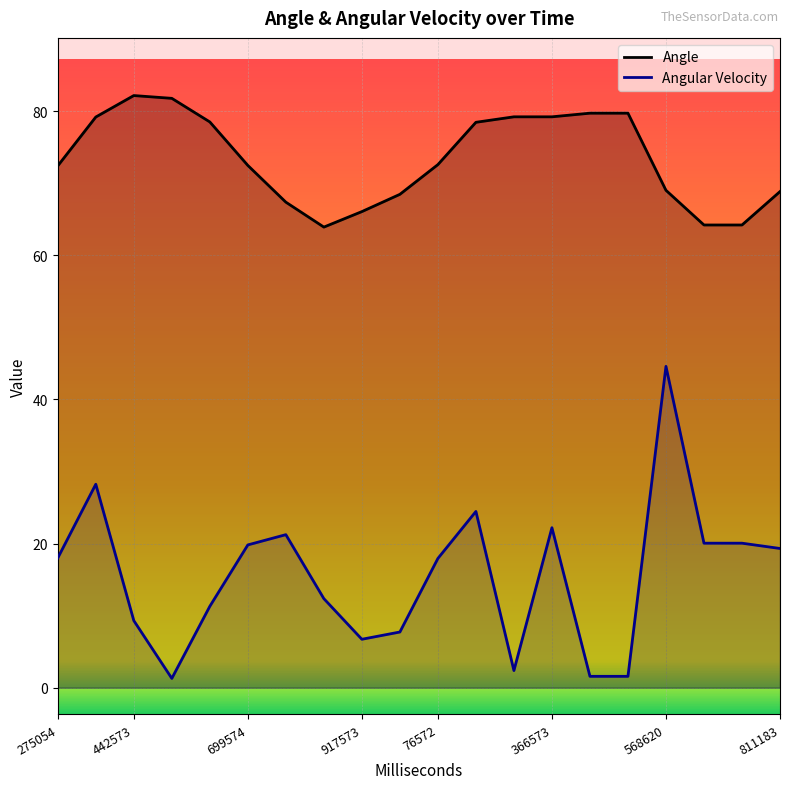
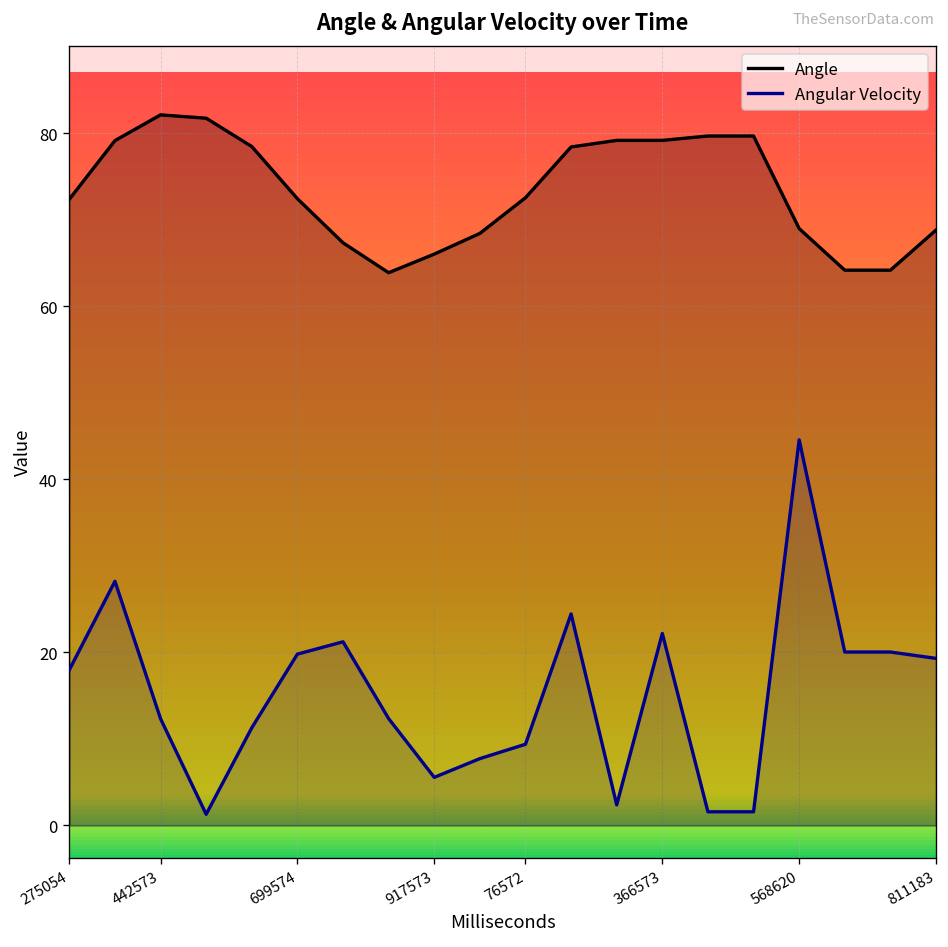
  {
    "Angle": {
      "275054": 72,
      "442573": 82,
      "699574": 72,
      "917573": 66,
      "76572": 73,
      "366573": 79,
      "568620": 69,
      "811183": 69
    },
    "Angular Velocity": {
      "275054": 18,
-     "442573": 9,
+     "442573": 12,
      "699574": 20,
-     "917573": 7,
-     "76572": 18,
+     "917573": 6,
+     "76572": 9,
      "366573": 22,
      "568620": 45,
      "811183": 19
    }
  }
